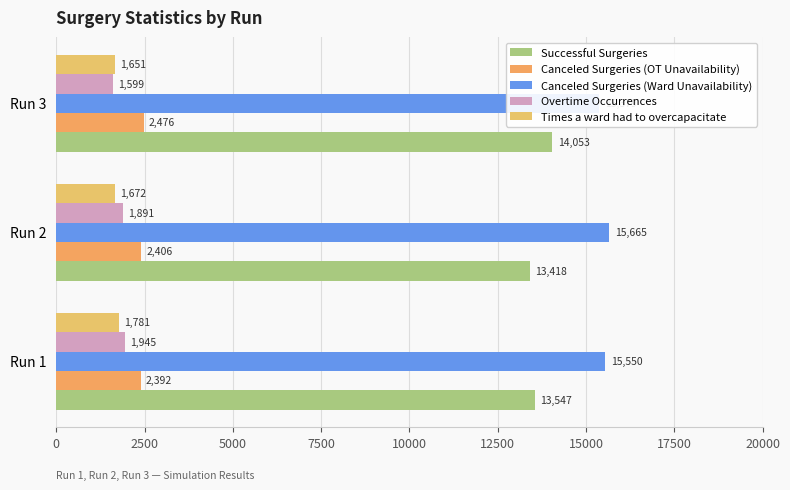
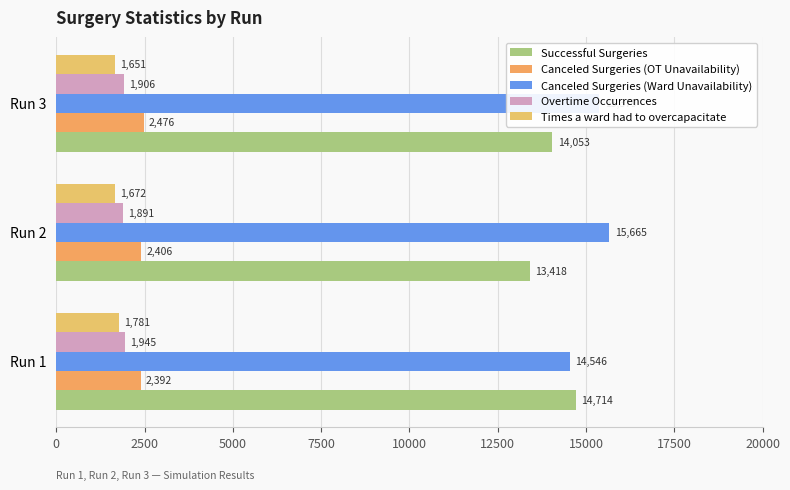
  {
    "Successful Surgeries": {
      "Run 3": "14,053",
      "Run 2": "13,418",
-     "Run 1": "13,547"
+     "Run 1": "14,714"
    },
    "Canceled Surgeries (Ward Unavailability)": {
      "Run 2": "15,665",
-     "Run 1": "15,550"
+     "Run 1": "14,546"
    },
    "Overtime Occurrences": {
-     "Run 3": "1,599",
+     "Run 3": "1,906",
      "Run 2": "1,891",
      "Run 1": "1,945"
    }
  }
